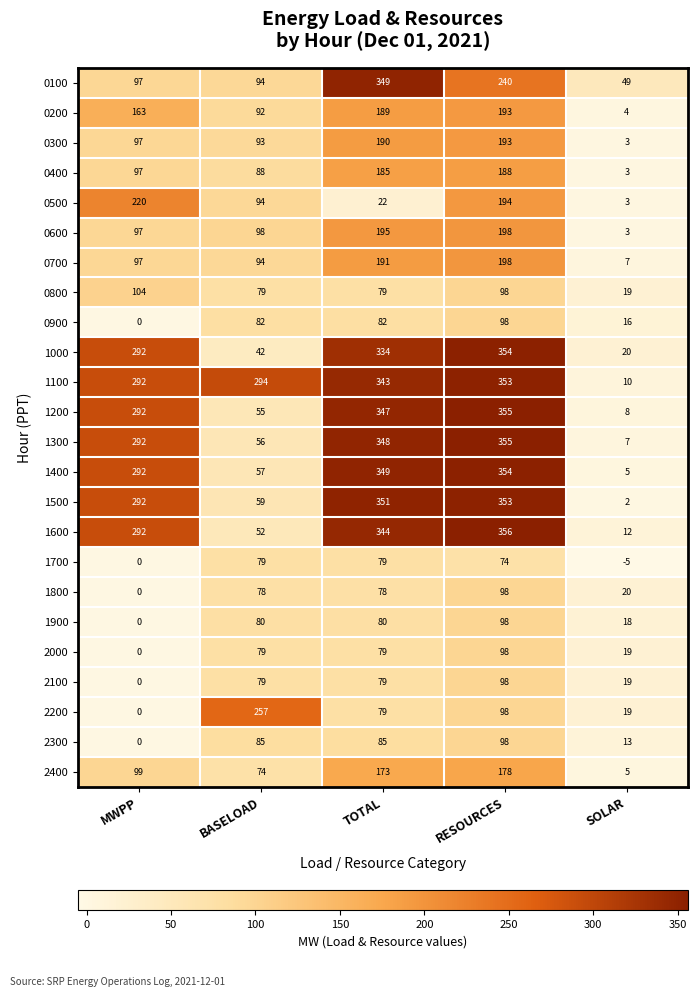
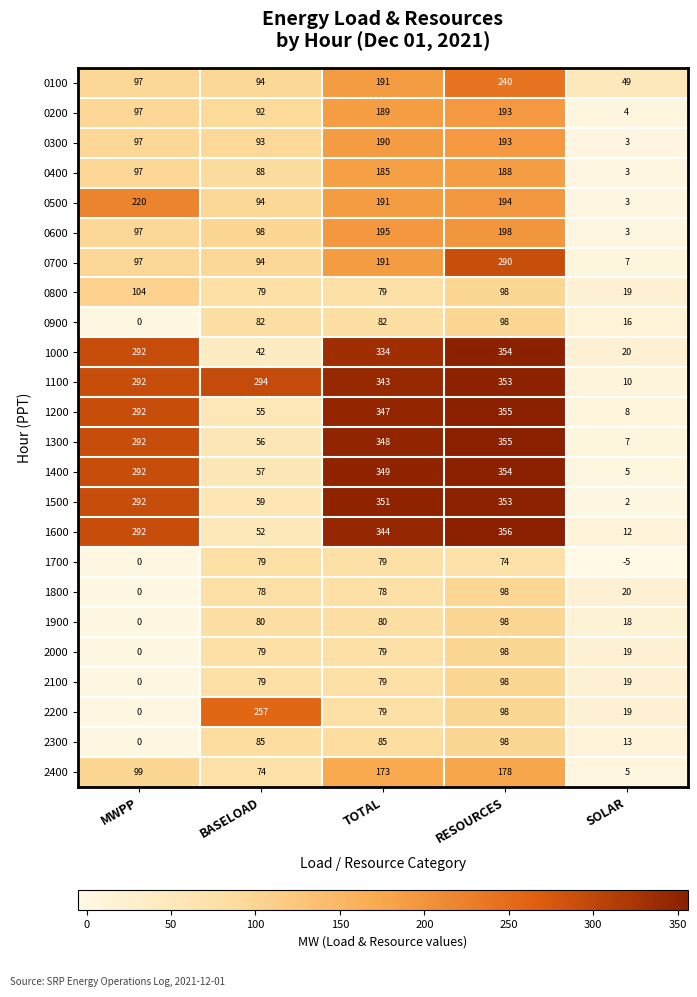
  {
    "0100": {
      "MWPP": 97,
      "BASELOAD": 94,
-     "TOTAL": 349,
+     "TOTAL": 191,
      "RESOURCES": 240,
      "SOLAR": 49
    },
    "0200": {
-     "MWPP": 163,
+     "MWPP": 97,
      "BASELOAD": 92,
      "TOTAL": 189,
      "RESOURCES": 193,
      "SOLAR": 4
    },
    "0300": {
      "MWPP": 97,
      "BASELOAD": 93,
      "TOTAL": 190,
      "RESOURCES": 193,
      "SOLAR": 3
    },
    "0400": {
      "MWPP": 97,
      "BASELOAD": 88,
      "TOTAL": 185,
      "RESOURCES": 188,
      "SOLAR": 3
    },
    "0500": {
      "MWPP": 220,
      "BASELOAD": 94,
-     "TOTAL": 22,
+     "TOTAL": 191,
      "RESOURCES": 194,
      "SOLAR": 3
    },
    "0600": {
      "MWPP": 97,
      "BASELOAD": 98,
      "TOTAL": 195,
      "RESOURCES": 198,
      "SOLAR": 3
    },
    "0700": {
      "MWPP": 97,
      "BASELOAD": 94,
      "TOTAL": 191,
-     "RESOURCES": 198,
+     "RESOURCES": 290,
      "SOLAR": 7
    },
    "0800": {
      "MWPP": 104,
      "BASELOAD": 79,
      "TOTAL": 79,
      "RESOURCES": 98,
      "SOLAR": 19
    },
    "0900": {
      "MWPP": 0,
      "BASELOAD": 82,
      "TOTAL": 82,
      "RESOURCES": 98,
      "SOLAR": 16
    },
    "1000": {
      "MWPP": 292,
      "BASELOAD": 42,
      "TOTAL": 334,
      "RESOURCES": 354,
      "SOLAR": 20
    },
    "1100": {
      "MWPP": 292,
      "BASELOAD": 294,
      "TOTAL": 343,
      "RESOURCES": 353,
      "SOLAR": 10
    },
    "1200": {
      "MWPP": 292,
      "BASELOAD": 55,
      "TOTAL": 347,
      "RESOURCES": 355,
      "SOLAR": 8
    },
    "1300": {
      "MWPP": 292,
      "BASELOAD": 56,
      "TOTAL": 348,
      "RESOURCES": 355,
      "SOLAR": 7
    },
    "1400": {
      "MWPP": 292,
      "BASELOAD": 57,
      "TOTAL": 349,
      "RESOURCES": 354,
      "SOLAR": 5
    },
    "1500": {
      "MWPP": 292,
      "BASELOAD": 59,
      "TOTAL": 351,
      "RESOURCES": 353,
      "SOLAR": 2
    },
    "1600": {
      "MWPP": 292,
      "BASELOAD": 52,
      "TOTAL": 344,
      "RESOURCES": 356,
      "SOLAR": 12
    },
    "1700": {
      "MWPP": 0,
      "BASELOAD": 79,
      "TOTAL": 79,
      "RESOURCES": 74,
      "SOLAR": -5
    },
    "1800": {
      "MWPP": 0,
      "BASELOAD": 78,
      "TOTAL": 78,
      "RESOURCES": 98,
      "SOLAR": 20
    },
    "1900": {
      "MWPP": 0,
      "BASELOAD": 80,
      "TOTAL": 80,
      "RESOURCES": 98,
      "SOLAR": 18
    },
    "2000": {
      "MWPP": 0,
      "BASELOAD": 79,
      "TOTAL": 79,
      "RESOURCES": 98,
      "SOLAR": 19
    },
    "2100": {
      "MWPP": 0,
      "BASELOAD": 79,
      "TOTAL": 79,
      "RESOURCES": 98,
      "SOLAR": 19
    },
    "2200": {
      "MWPP": 0,
      "BASELOAD": 257,
      "TOTAL": 79,
      "RESOURCES": 98,
      "SOLAR": 19
    },
    "2300": {
      "MWPP": 0,
      "BASELOAD": 85,
      "TOTAL": 85,
      "RESOURCES": 98,
      "SOLAR": 13
    },
    "2400": {
      "MWPP": 99,
      "BASELOAD": 74,
      "TOTAL": 173,
      "RESOURCES": 178,
      "SOLAR": 5
    }
  }
